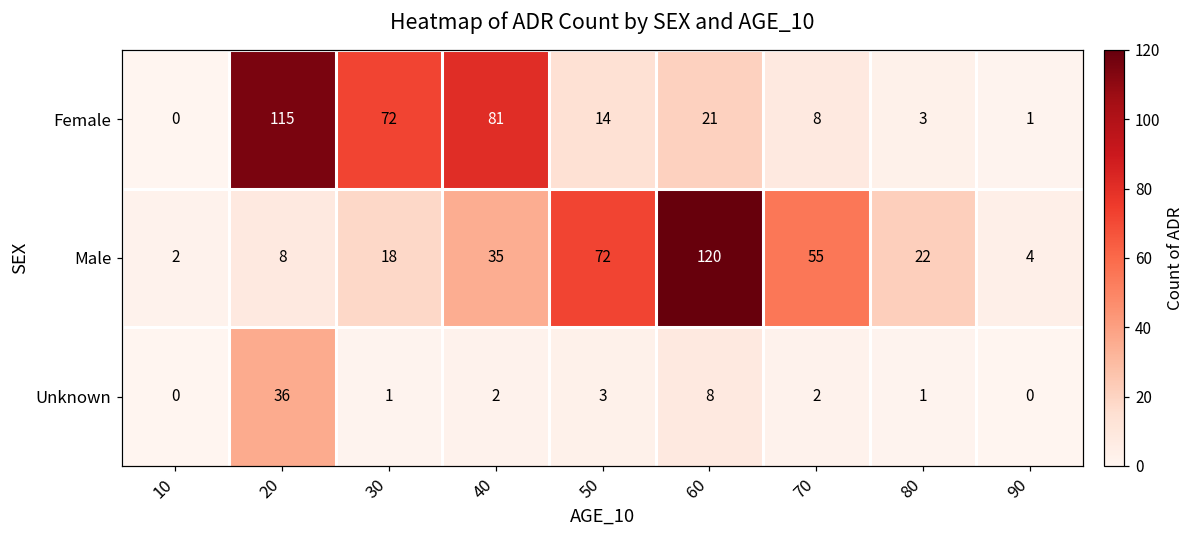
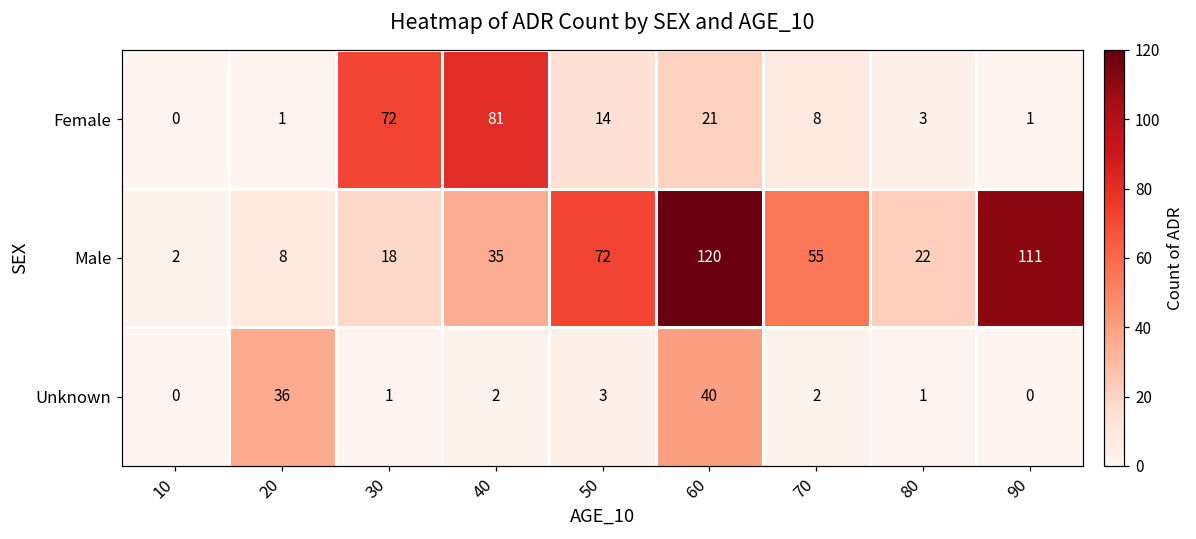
  {
    "Female": {
      "10": 0,
-     "20": 115,
+     "20": 1,
      "30": 72,
      "40": 81,
      "50": 14,
      "60": 21,
      "70": 8,
      "80": 3,
      "90": 1
    },
    "Male": {
      "10": 2,
      "20": 8,
      "30": 18,
      "40": 35,
      "50": 72,
      "60": 120,
      "70": 55,
      "80": 22,
-     "90": 4
+     "90": 111
    },
    "Unknown": {
      "10": 0,
      "20": 36,
      "30": 1,
      "40": 2,
      "50": 3,
-     "60": 8,
+     "60": 40,
      "70": 2,
      "80": 1,
      "90": 0
    }
  }
